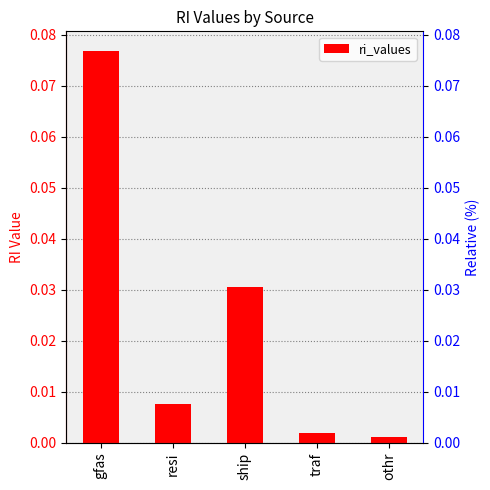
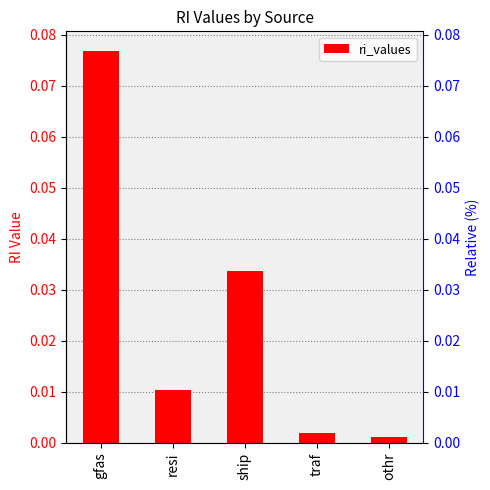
  {
    "gfas": 0.077,
-   "resi": 0.008,
-   "ship": 0.031,
+   "resi": 0.010,
+   "ship": 0.034,
    "traf": 0.002,
    "othr": 0.001
  }
